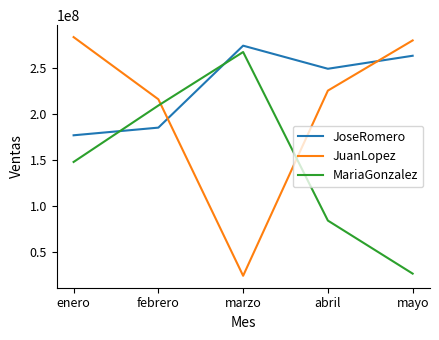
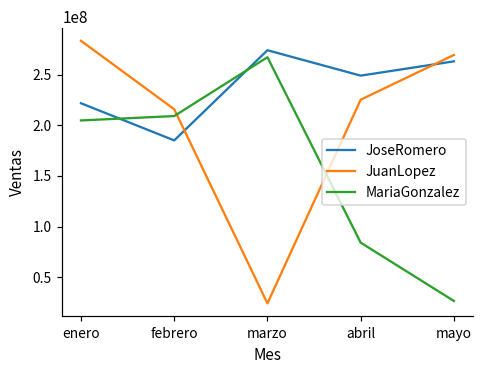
  {
    "JoseRomero": {
-     "enero": 180000000,
+     "enero": 220000000,
      "febrero": 190000000,
      "marzo": 270000000,
      "abril": 250000000,
      "mayo": 260000000
    },
    "JuanLopez": {
      "enero": 280000000,
      "febrero": 220000000,
      "marzo": 20000000,
      "abril": 230000000,
-     "mayo": 280000000
+     "mayo": 270000000
    },
    "MariaGonzalez": {
-     "enero": 150000000,
+     "enero": 200000000,
      "febrero": 210000000,
      "marzo": 270000000,
      "abril": 80000000,
      "mayo": 30000000
    }
  }
